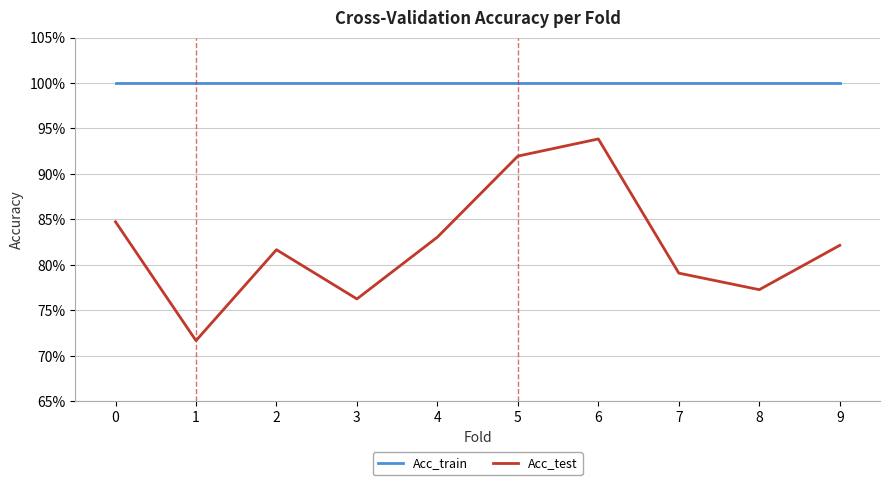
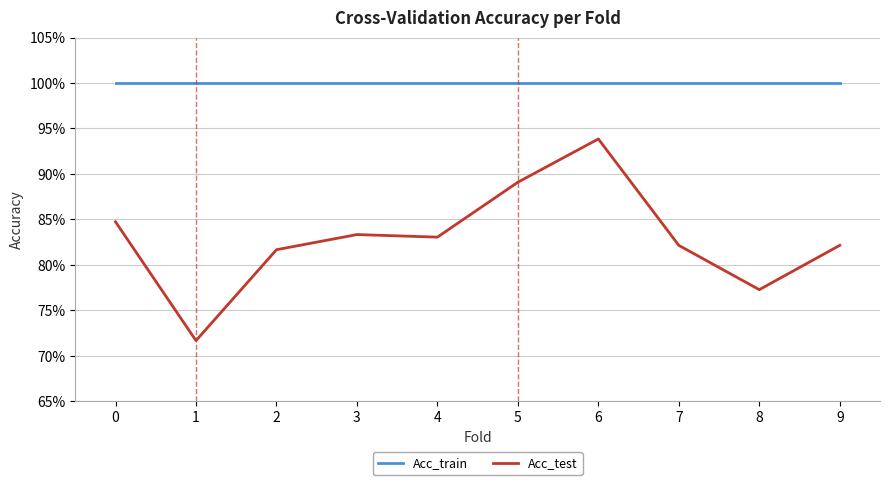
  {
    "Acc_train": {
      "0": "100%",
      "1": "100%",
      "2": "100%",
      "3": "100%",
      "4": "100%",
      "5": "100%",
      "6": "100%",
      "7": "100%",
      "8": "100%",
      "9": "100%"
    },
    "Acc_test": {
      "0": "85%",
      "1": "72%",
      "2": "82%",
-     "3": "76%",
+     "3": "83%",
      "4": "83%",
-     "5": "92%",
+     "5": "89%",
      "6": "94%",
-     "7": "79%",
+     "7": "82%",
      "8": "77%",
      "9": "82%"
    }
  }
